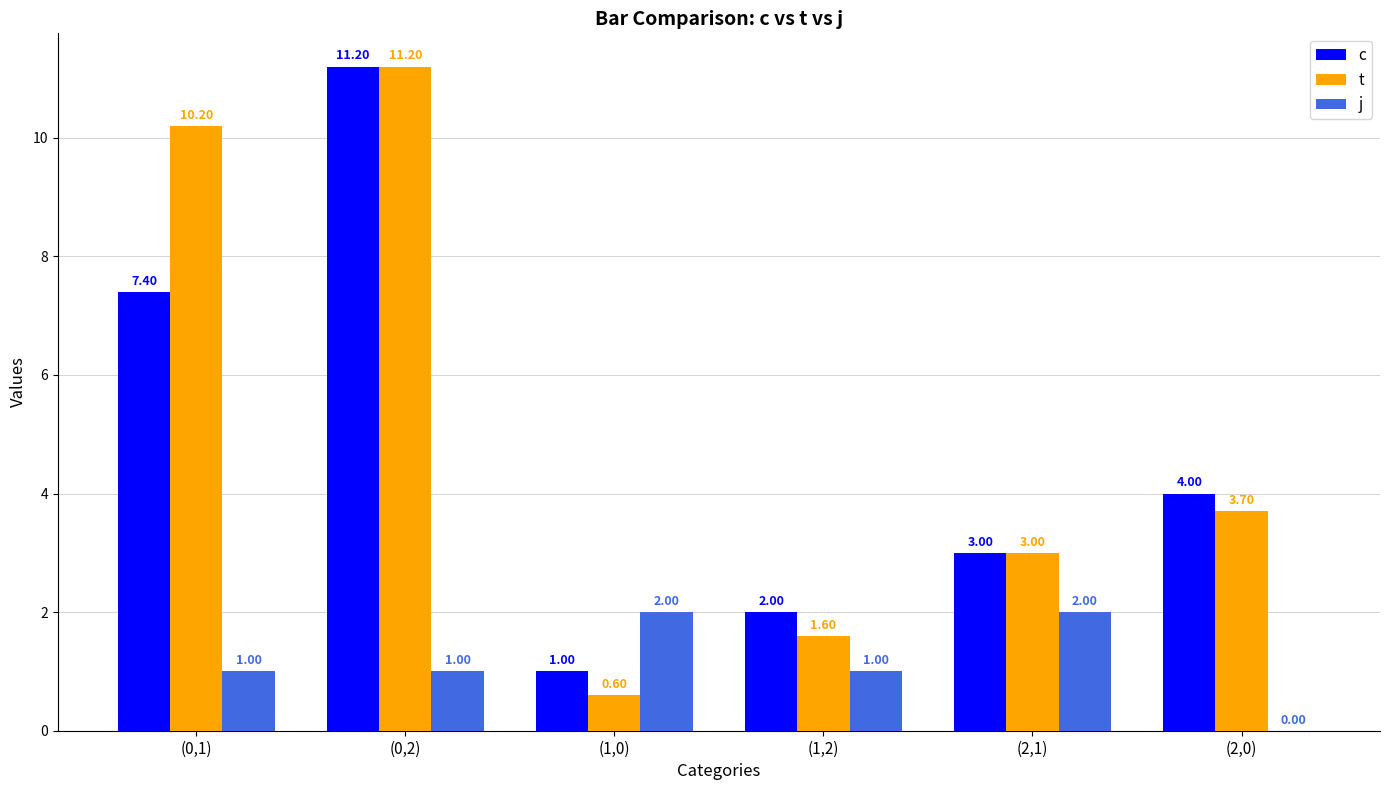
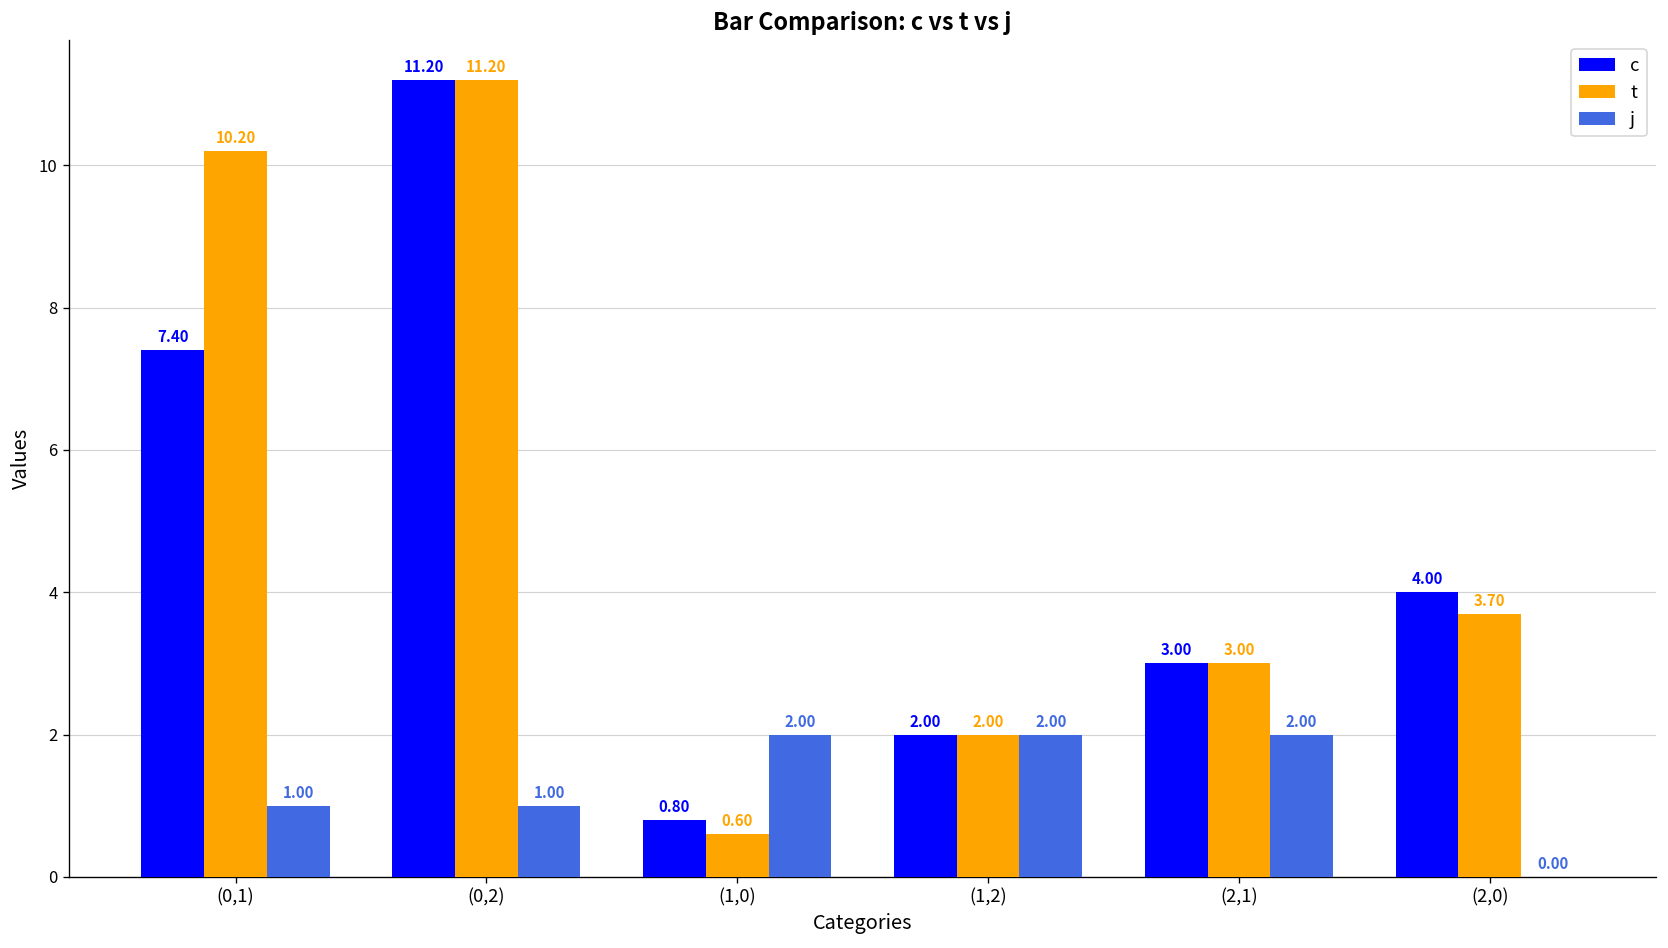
  {
    "c": {
      "(0,1)": 7.40,
      "(0,2)": 11.20,
-     "(1,0)": 1.00,
+     "(1,0)": 0.80,
      "(1,2)": 2.00,
      "(2,1)": 3.00,
      "(2,0)": 4.00
    },
    "t": {
      "(0,1)": 10.20,
      "(0,2)": 11.20,
      "(1,0)": 0.60,
-     "(1,2)": 1.60,
+     "(1,2)": 2.00,
      "(2,1)": 3.00,
      "(2,0)": 3.70
    },
    "j": {
      "(0,1)": 1.00,
      "(0,2)": 1.00,
      "(1,0)": 2.00,
-     "(1,2)": 1.00,
+     "(1,2)": 2.00,
      "(2,1)": 2.00,
      "(2,0)": 0.00
    }
  }
